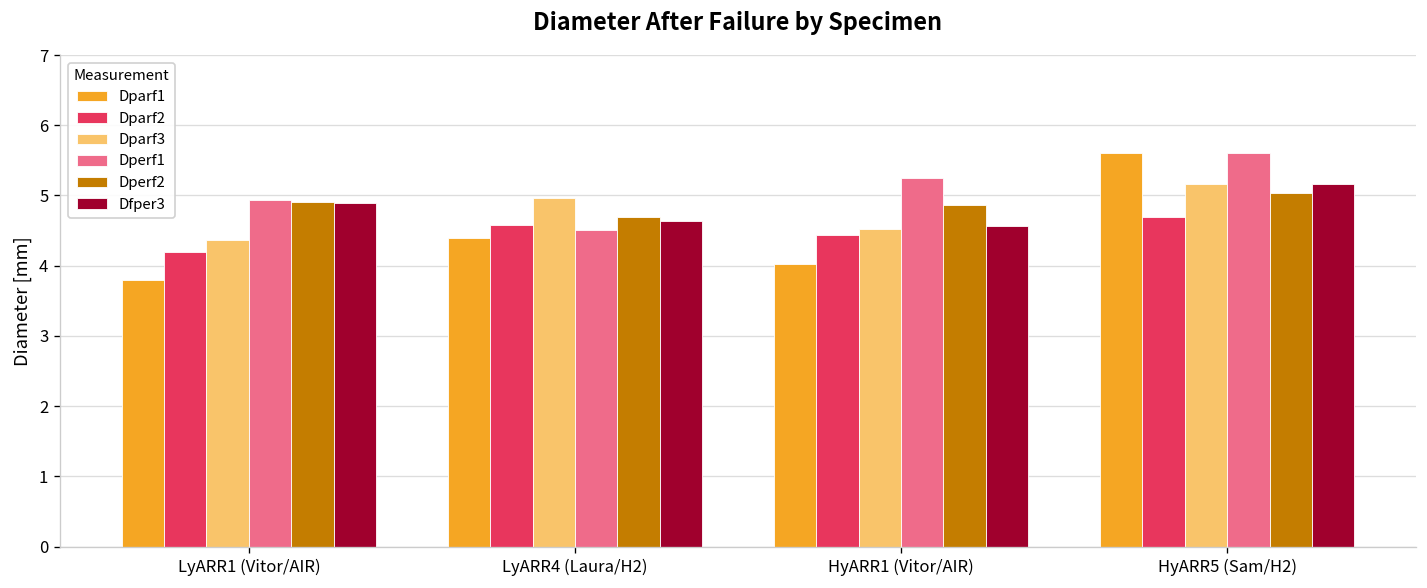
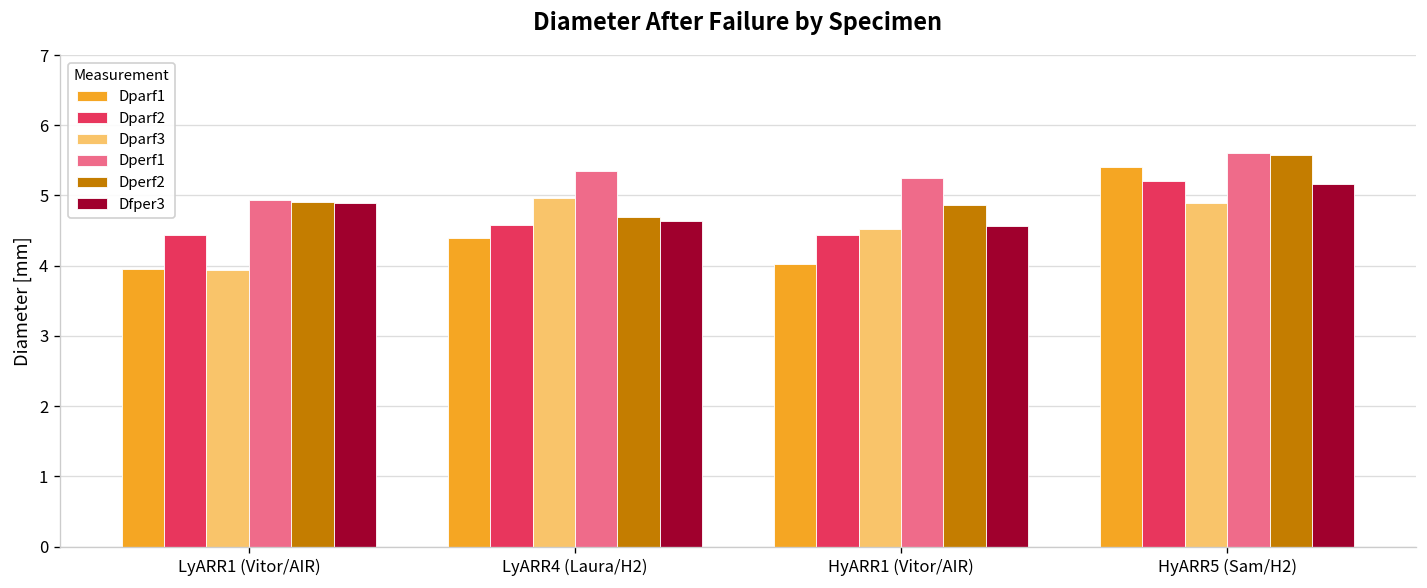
  {
    "Dparf1": {
-     "LyARR1 (Vitor/AIR)": 3.8,
+     "LyARR1 (Vitor/AIR)": 4.0,
      "LyARR4 (Laura/H2)": 4.4,
      "HyARR1 (Vitor/AIR)": 4.0,
-     "HyARR5 (Sam/H2)": 5.6
+     "HyARR5 (Sam/H2)": 5.4
    },
    "Dparf2": {
-     "LyARR1 (Vitor/AIR)": 4.2,
+     "LyARR1 (Vitor/AIR)": 4.4,
      "LyARR4 (Laura/H2)": 4.6,
      "HyARR1 (Vitor/AIR)": 4.4,
-     "HyARR5 (Sam/H2)": 4.7
+     "HyARR5 (Sam/H2)": 5.2
    },
    "Dparf3": {
-     "LyARR1 (Vitor/AIR)": 4.4,
+     "LyARR1 (Vitor/AIR)": 3.9,
      "LyARR4 (Laura/H2)": 5.0,
      "HyARR1 (Vitor/AIR)": 4.5,
-     "HyARR5 (Sam/H2)": 5.2
+     "HyARR5 (Sam/H2)": 4.9
    },
    "Dperf1": {
      "LyARR1 (Vitor/AIR)": 4.9,
-     "LyARR4 (Laura/H2)": 4.5,
+     "LyARR4 (Laura/H2)": 5.4,
      "HyARR1 (Vitor/AIR)": 5.3,
      "HyARR5 (Sam/H2)": 5.6
    },
    "Dperf2": {
      "LyARR1 (Vitor/AIR)": 4.9,
      "LyARR4 (Laura/H2)": 4.7,
      "HyARR1 (Vitor/AIR)": 4.9,
-     "HyARR5 (Sam/H2)": 5.0
+     "HyARR5 (Sam/H2)": 5.6
    },
    "Dfper3": {
      "LyARR1 (Vitor/AIR)": 4.9,
      "LyARR4 (Laura/H2)": 4.6,
      "HyARR1 (Vitor/AIR)": 4.6,
      "HyARR5 (Sam/H2)": 5.2
    }
  }
